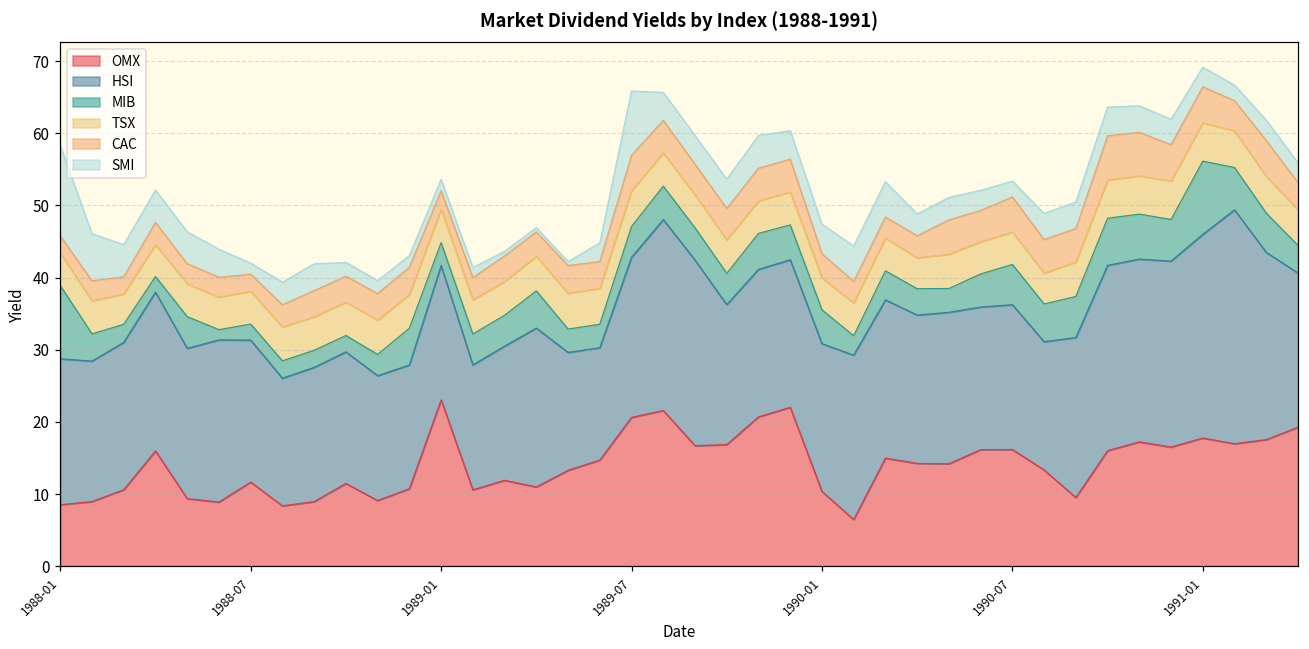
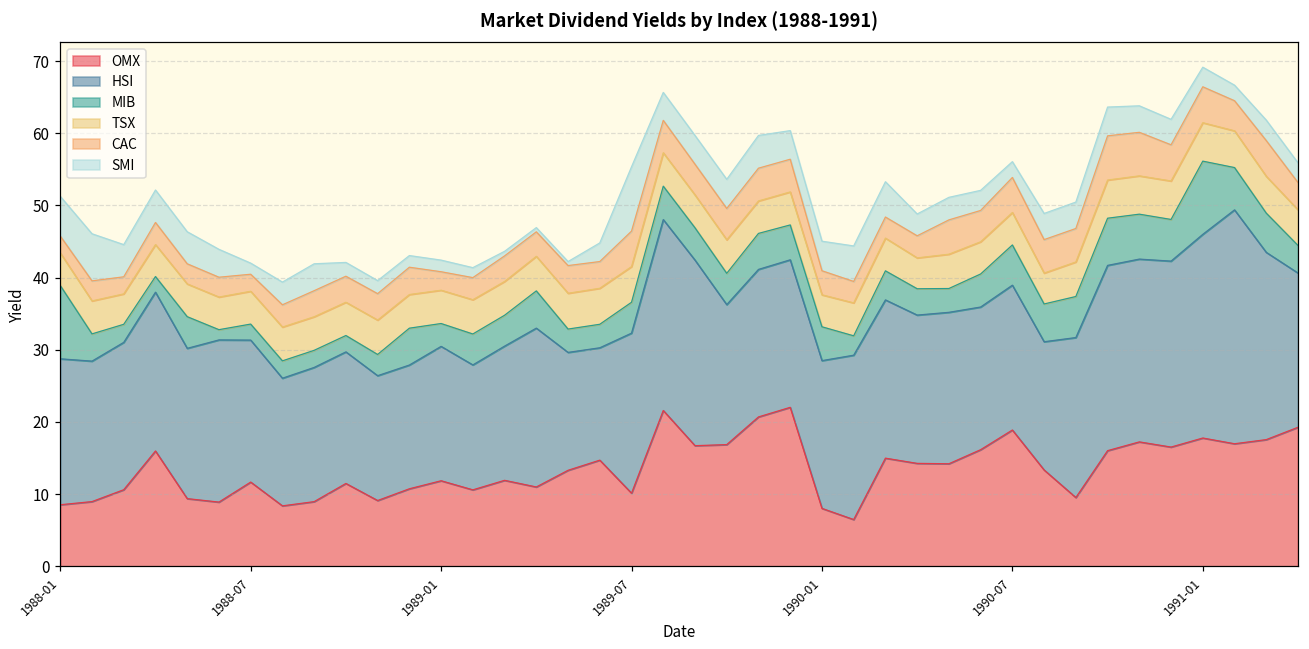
  {
    "OMX": {
      "1988-01": 9,
      "1988-07": 12,
-     "1989-01": 23,
-     "1989-07": 21,
-     "1990-01": 10,
-     "1990-07": 16,
+     "1989-01": 12,
+     "1989-07": 10,
+     "1990-01": 8,
+     "1990-07": 19,
      "1991-01": 18
    },
    "SMI": {
-     "1988-01": 13,
+     "1988-01": 5,
      "1988-07": 2,
      "1989-01": 2,
      "1989-07": 9,
      "1990-01": 4,
      "1990-07": 2,
      "1991-01": 3
    }
  }
